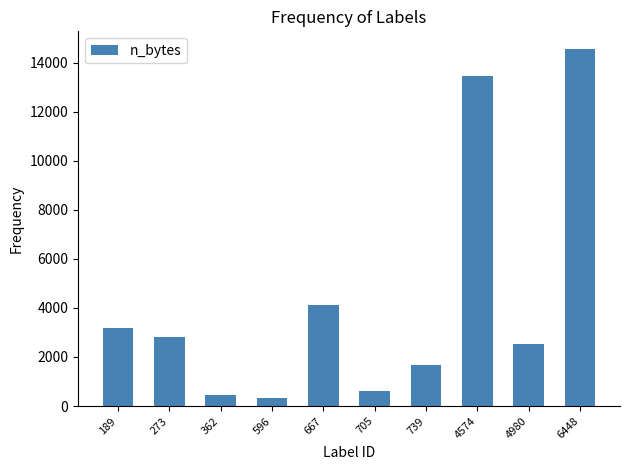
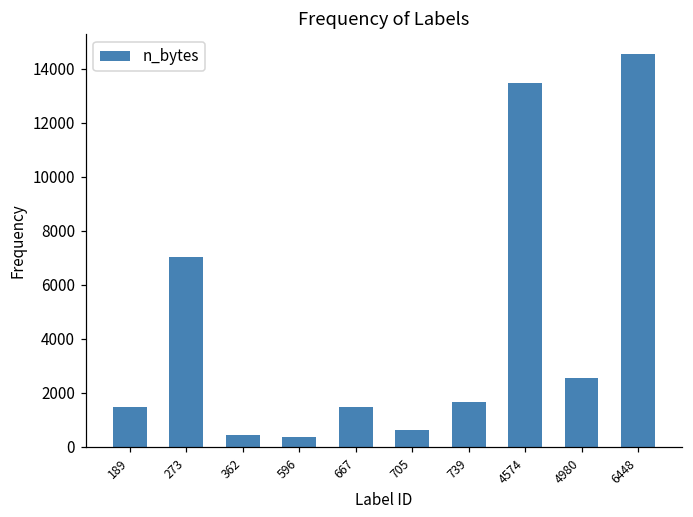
  {
-   "189": 3200,
-   "273": 2800,
+   "189": 1500,
+   "273": 7000,
    "362": 400,
    "596": 300,
-   "667": 4100,
+   "667": 1500,
    "705": 600,
    "739": 1700,
    "4574": 13500,
    "4980": 2500,
    "6448": 14500
  }
